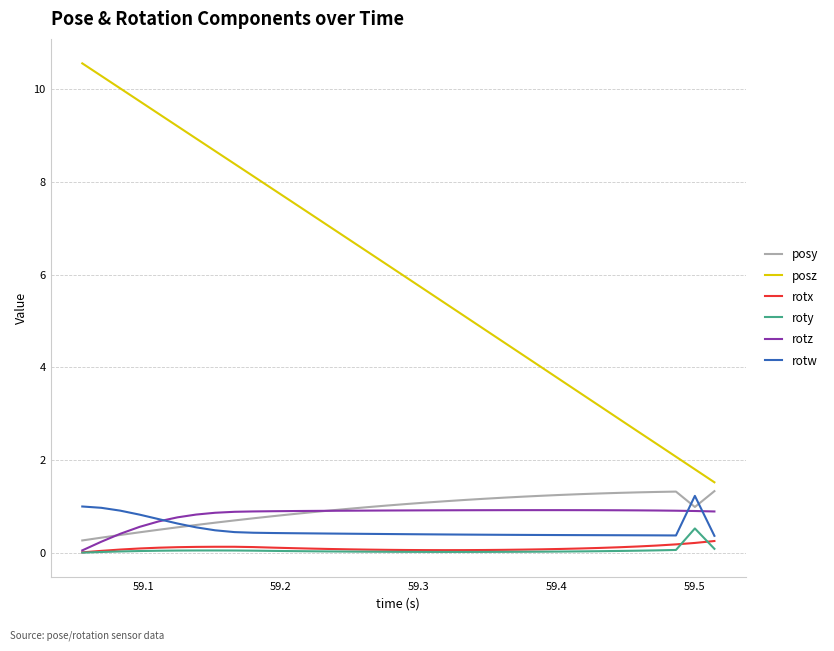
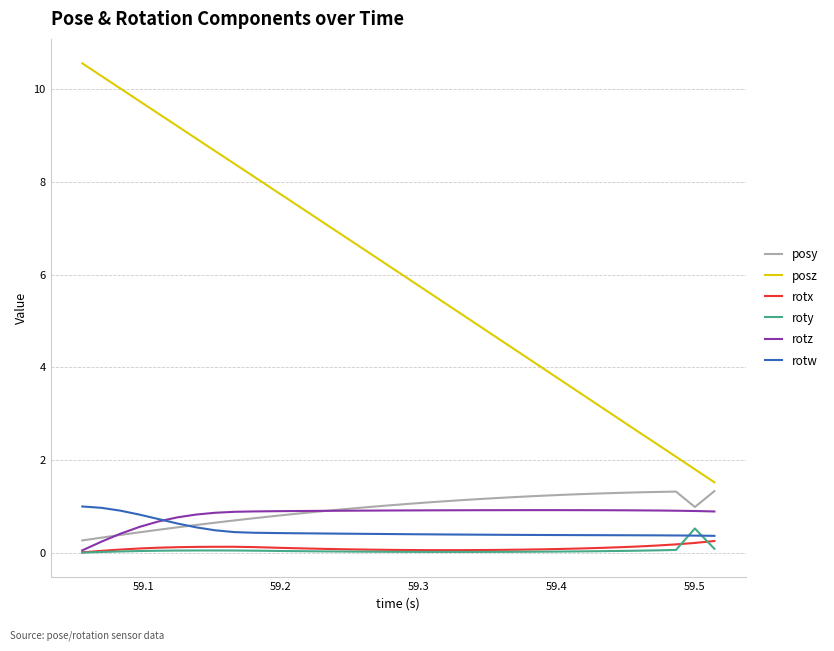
  {
    "posy": {
      "59.5": 1.0
    },
    "posz": {
      "59.5": 1.8
    },
    "rotx": {
      "59.5": 0.2
    },
    "roty": {
      "59.5": 0.5
    },
    "rotz": {
      "59.5": 0.9
    },
    "rotw": {
-     "59.5": 1.2
+     "59.5": 0.4
    }
  }
